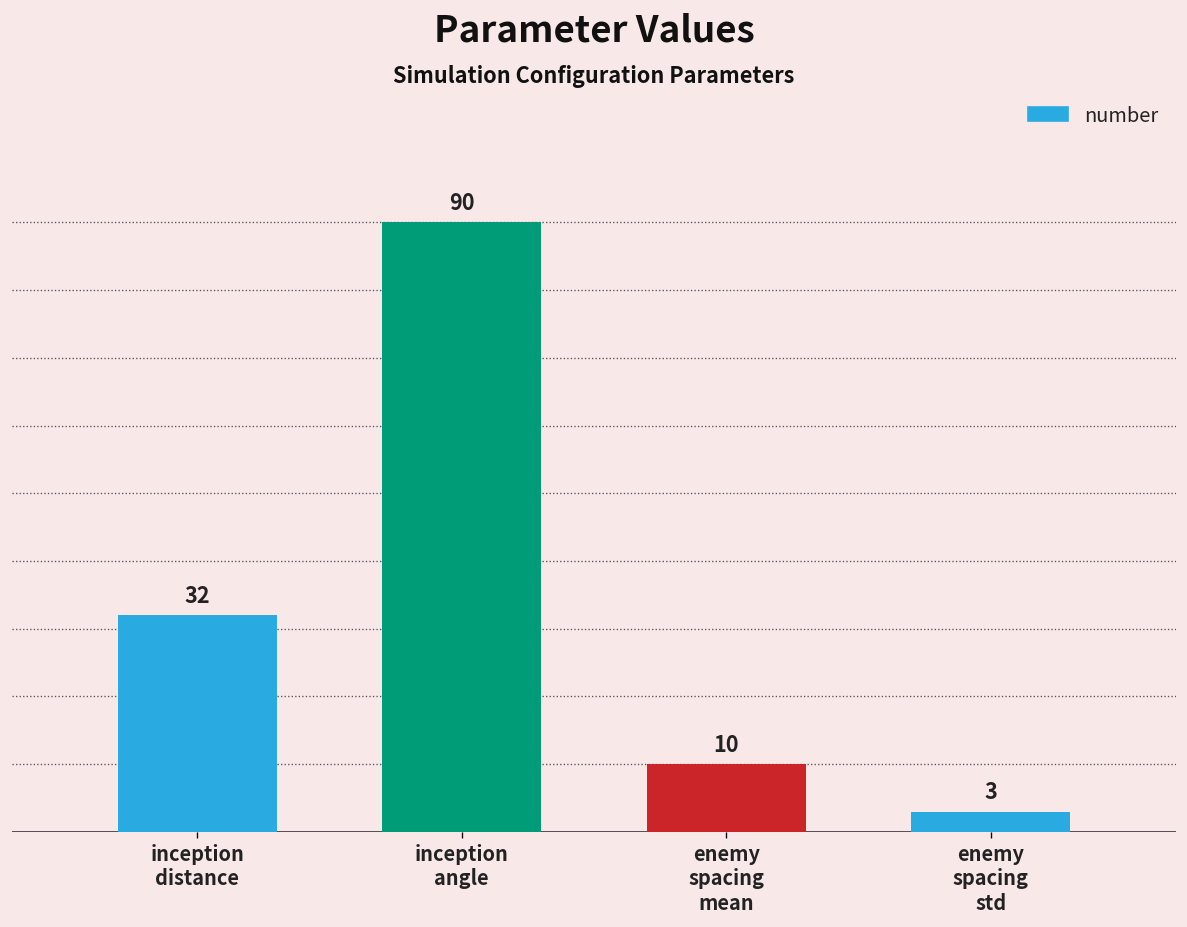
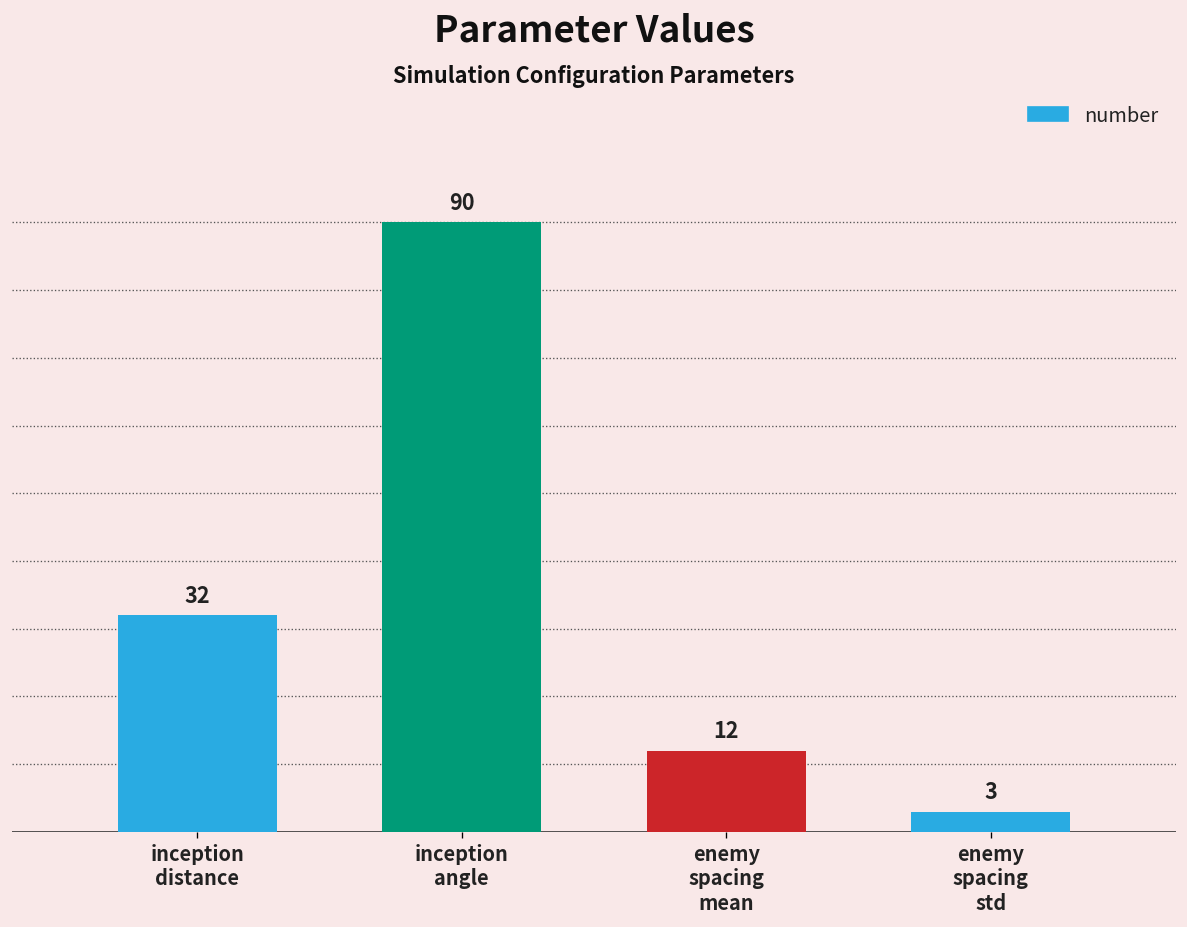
  {
    "inception distance": 32,
    "inception angle": 90,
-   "enemy spacing mean": 10,
+   "enemy spacing mean": 12,
    "enemy spacing std": 3
  }
